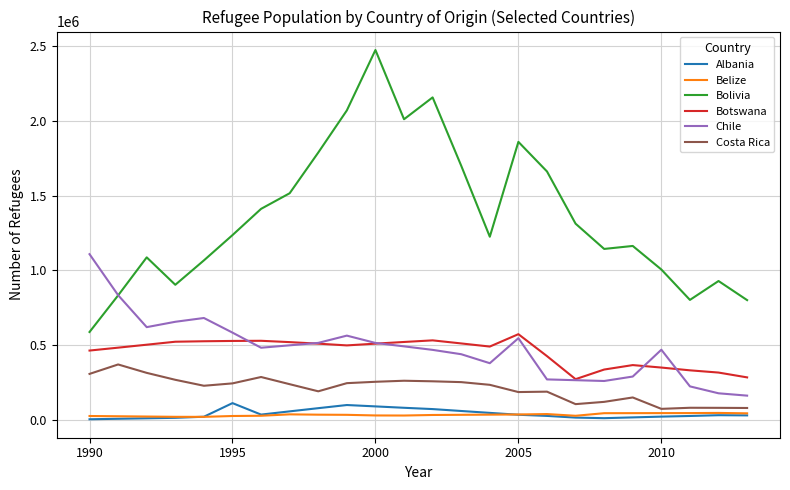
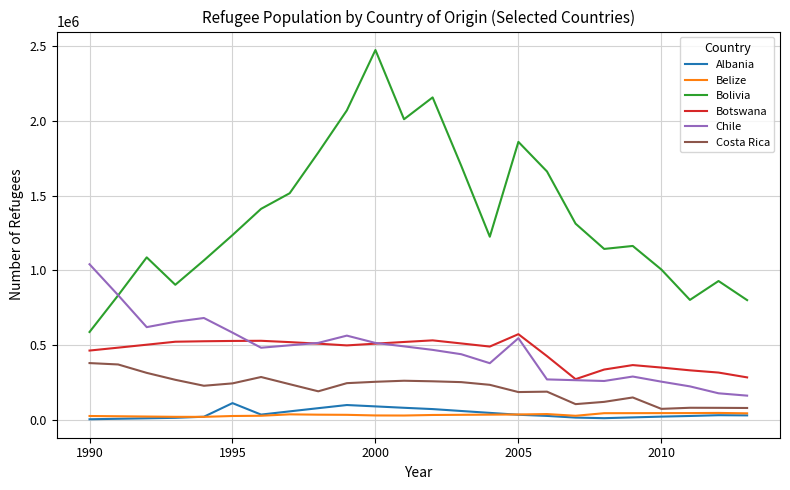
  {
    "Albania": {
      "1990": 0,
      "1995": 110000,
      "2000": 90000,
      "2010": 20000
    },
    "Belize": {
      "1990": 30000,
      "1995": 30000,
      "2000": 30000,
      "2010": 40000
    },
    "Bolivia": {
      "1990": 590000,
      "1995": 1240000,
      "2000": 2470000,
      "2005": 1860000,
      "2010": 1010000
    },
    "Botswana": {
      "1990": 460000,
      "1995": 530000,
      "2005": 570000,
      "2010": 350000
    },
    "Chile": {
-     "1990": 1110000,
+     "1990": 1040000,
      "1995": 580000,
      "2005": 550000,
-     "2010": 470000
+     "2010": 260000
    },
    "Costa Rica": {
-     "1990": 310000,
+     "1990": 380000,
      "1995": 240000,
      "2000": 250000,
      "2005": 190000,
      "2010": 70000
    }
  }
